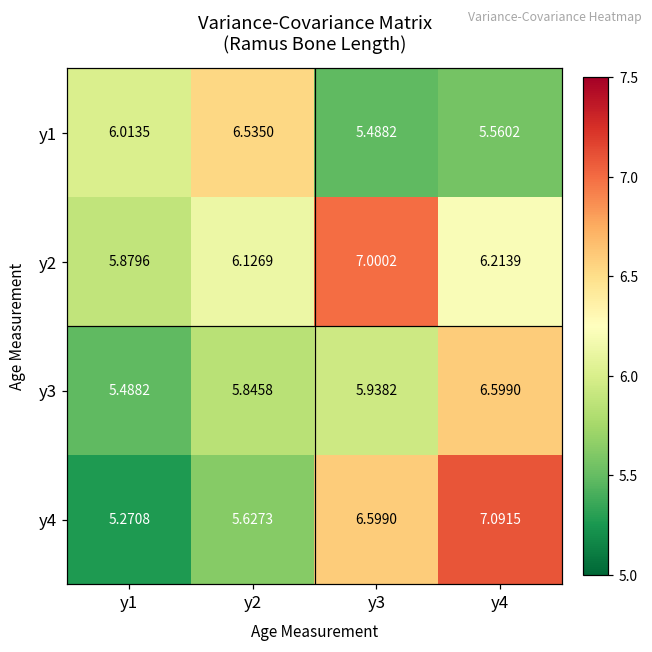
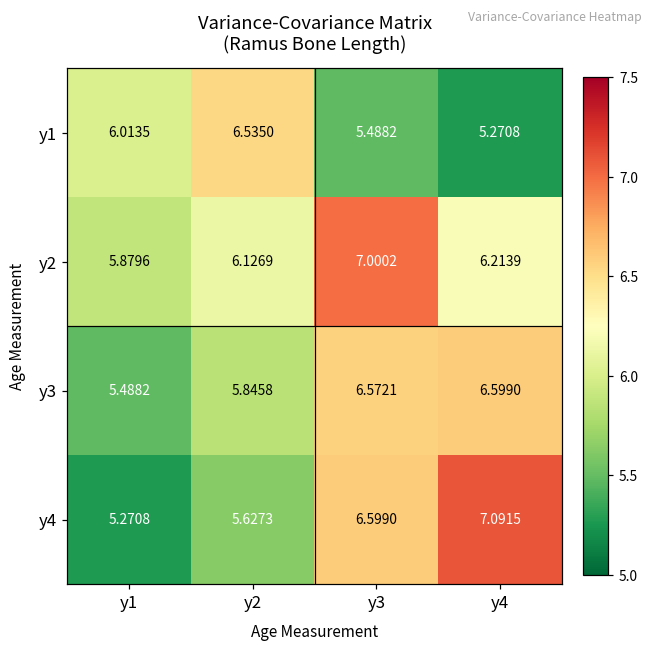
  {
    "y1": {
      "y1": 6.0135,
      "y2": 6.5350,
      "y3": 5.4882,
-     "y4": 5.5602
+     "y4": 5.2708
    },
    "y2": {
      "y1": 5.8796,
      "y2": 6.1269,
      "y3": 7.0002,
      "y4": 6.2139
    },
    "y3": {
      "y1": 5.4882,
      "y2": 5.8458,
-     "y3": 5.9382,
+     "y3": 6.5721,
      "y4": 6.5990
    },
    "y4": {
      "y1": 5.2708,
      "y2": 5.6273,
      "y3": 6.5990,
      "y4": 7.0915
    }
  }
